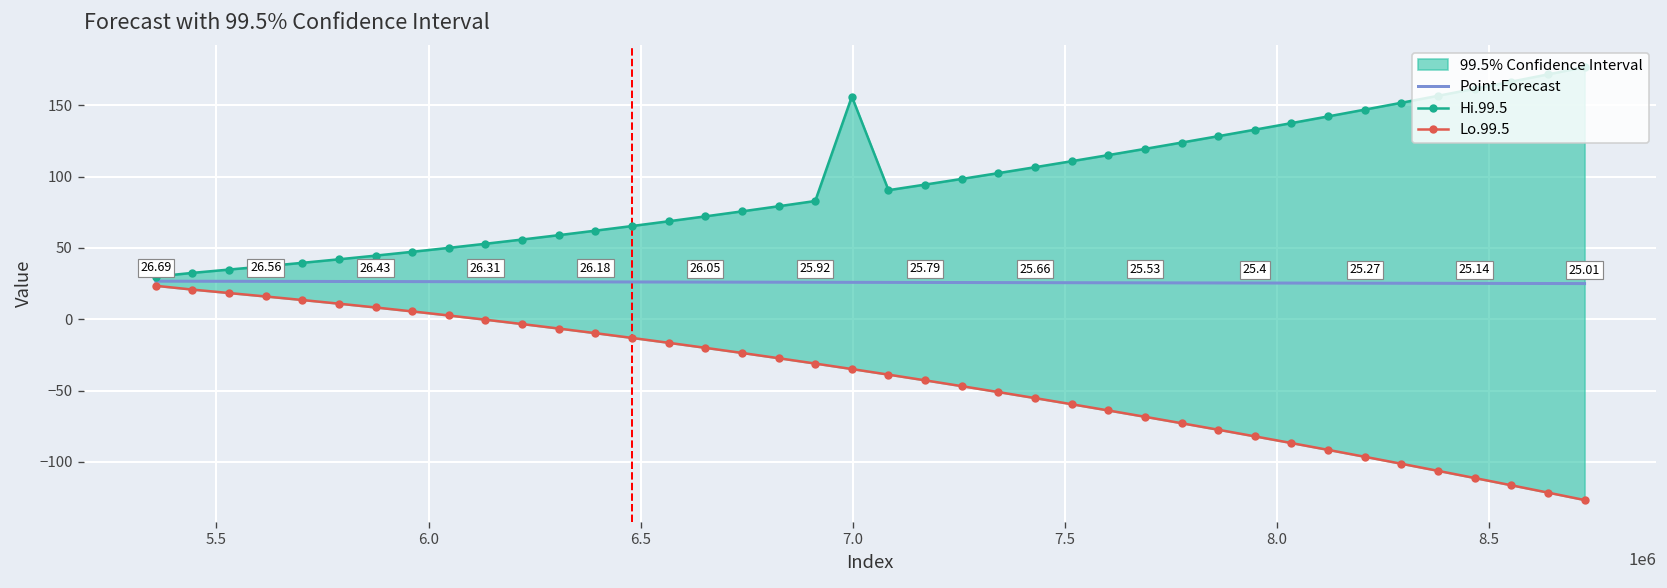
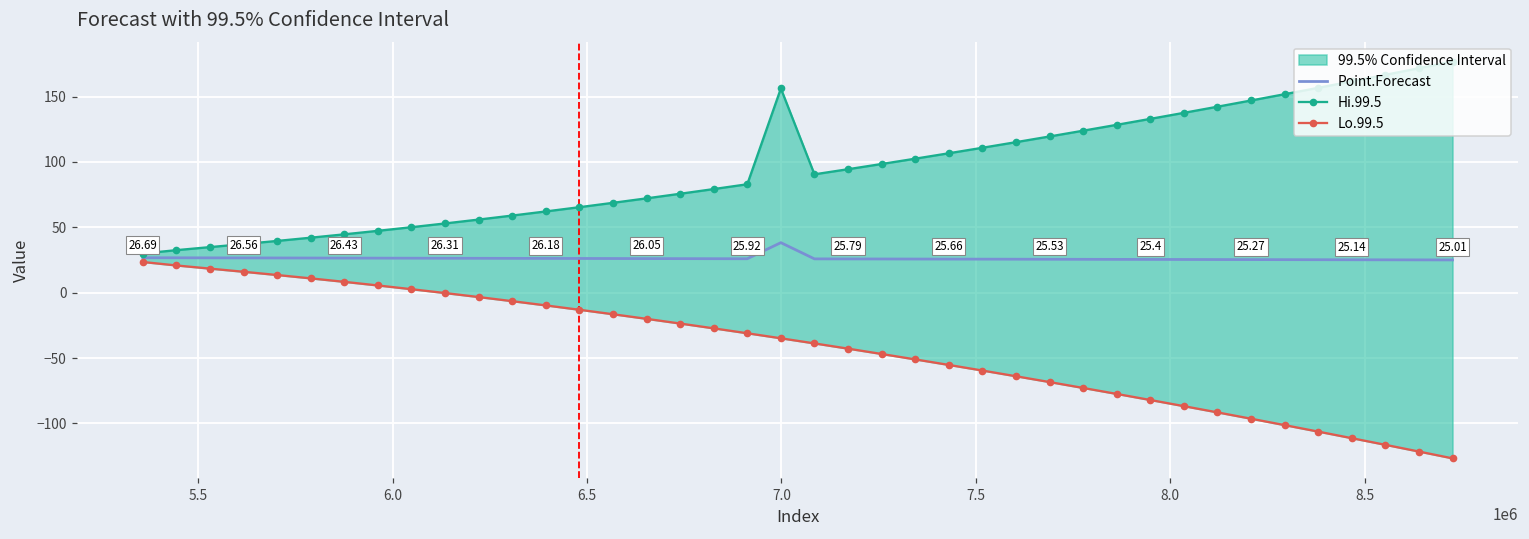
  {
    "Point.Forecast": {
-     "7.0": 26
+     "7.0": 38
    },
    "99.5% Confidence Interval": {
      "7.0": 156
    },
    "Lo.99.5": {
      "7.0": -35
    }
  }
